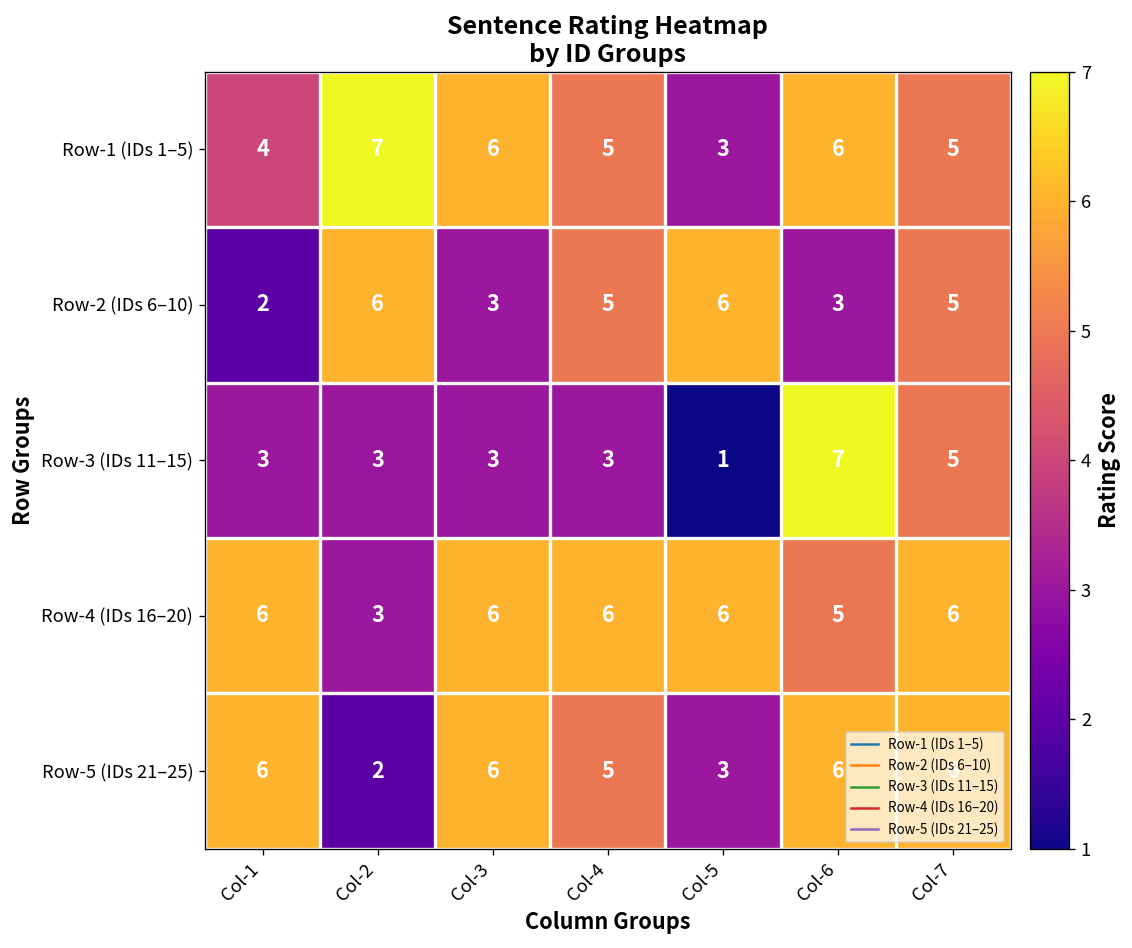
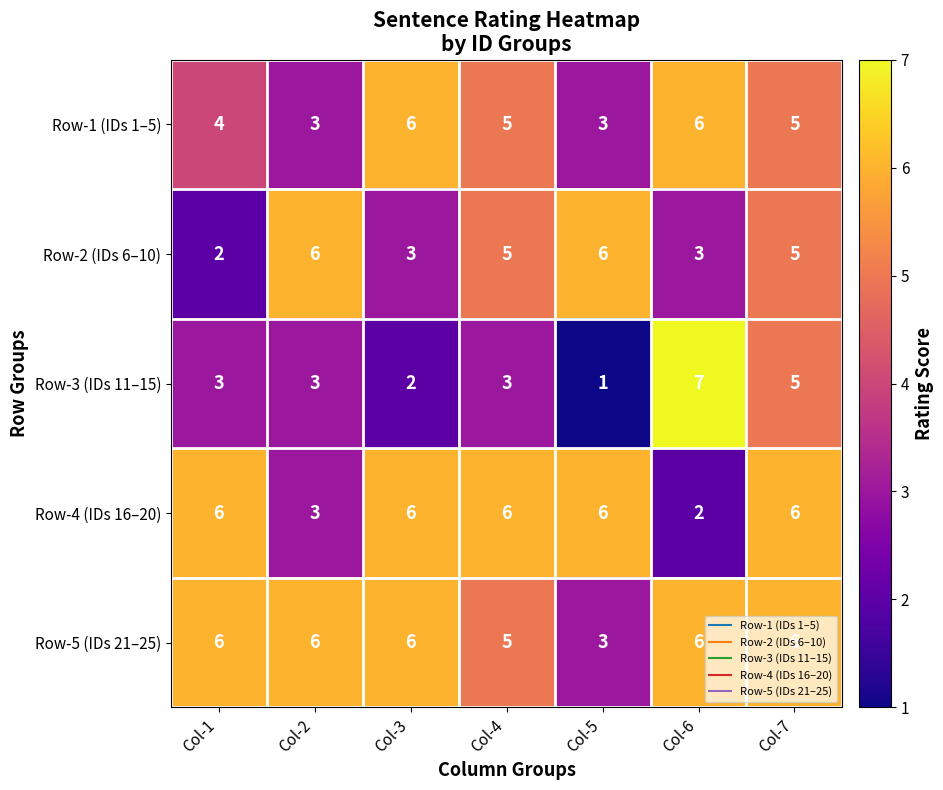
  {
    "Row-1 (IDs 1–5)": {
      "Col-1": 4,
-     "Col-2": 7,
+     "Col-2": 3,
      "Col-3": 6,
      "Col-4": 5,
      "Col-5": 3,
      "Col-6": 6,
      "Col-7": 5
    },
    "Row-2 (IDs 6–10)": {
      "Col-1": 2,
      "Col-2": 6,
      "Col-3": 3,
      "Col-4": 5,
      "Col-5": 6,
      "Col-6": 3,
      "Col-7": 5
    },
    "Row-3 (IDs 11–15)": {
      "Col-1": 3,
      "Col-2": 3,
-     "Col-3": 3,
+     "Col-3": 2,
      "Col-4": 3,
      "Col-5": 1,
      "Col-6": 7,
      "Col-7": 5
    },
    "Row-4 (IDs 16–20)": {
      "Col-1": 6,
      "Col-2": 3,
      "Col-3": 6,
      "Col-4": 6,
      "Col-5": 6,
-     "Col-6": 5,
+     "Col-6": 2,
      "Col-7": 6
    },
    "Row-5 (IDs 21–25)": {
      "Col-1": 6,
-     "Col-2": 2,
+     "Col-2": 6,
      "Col-3": 6,
      "Col-4": 5,
      "Col-5": 3,
      "Col-6": 6
    }
  }
